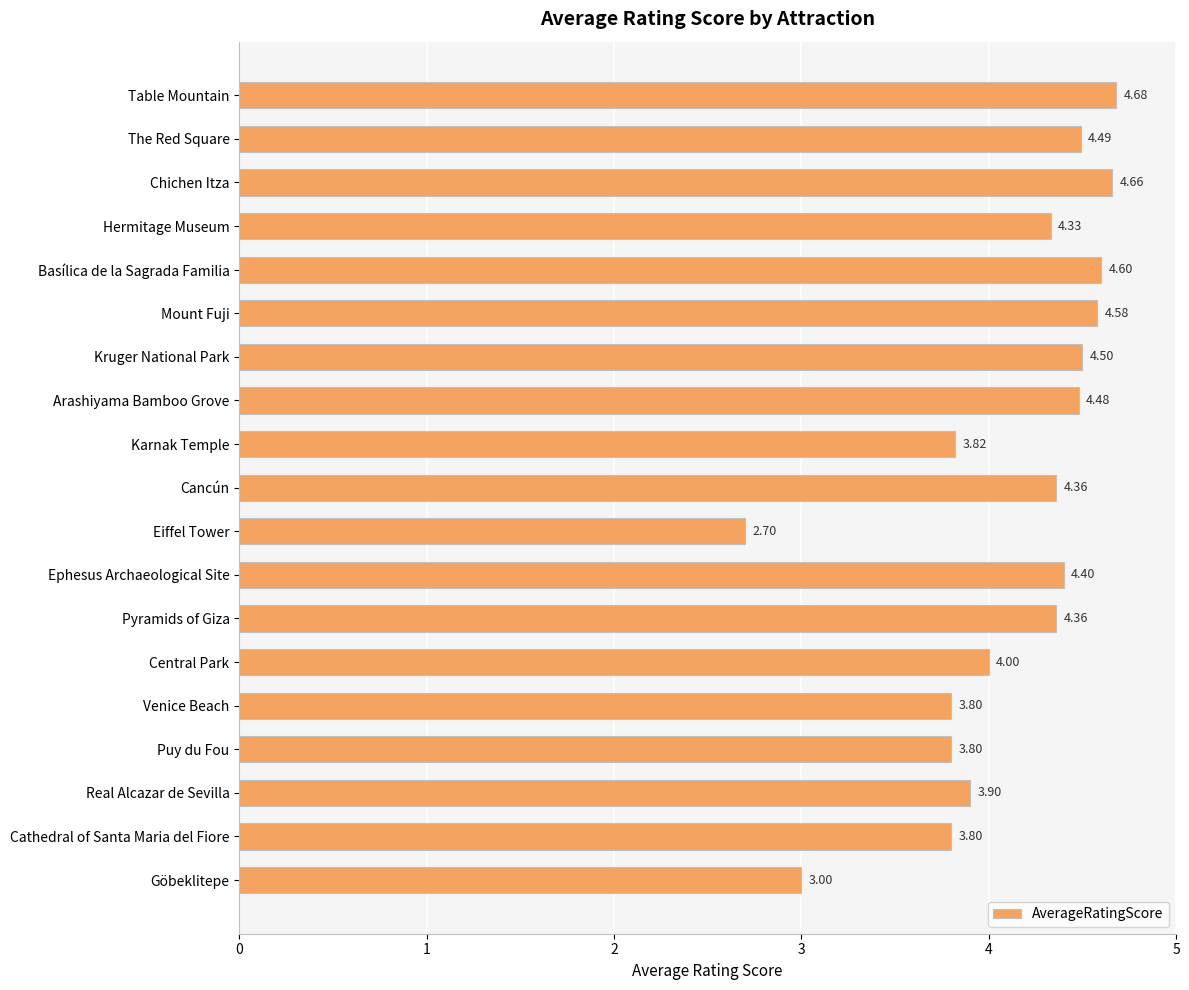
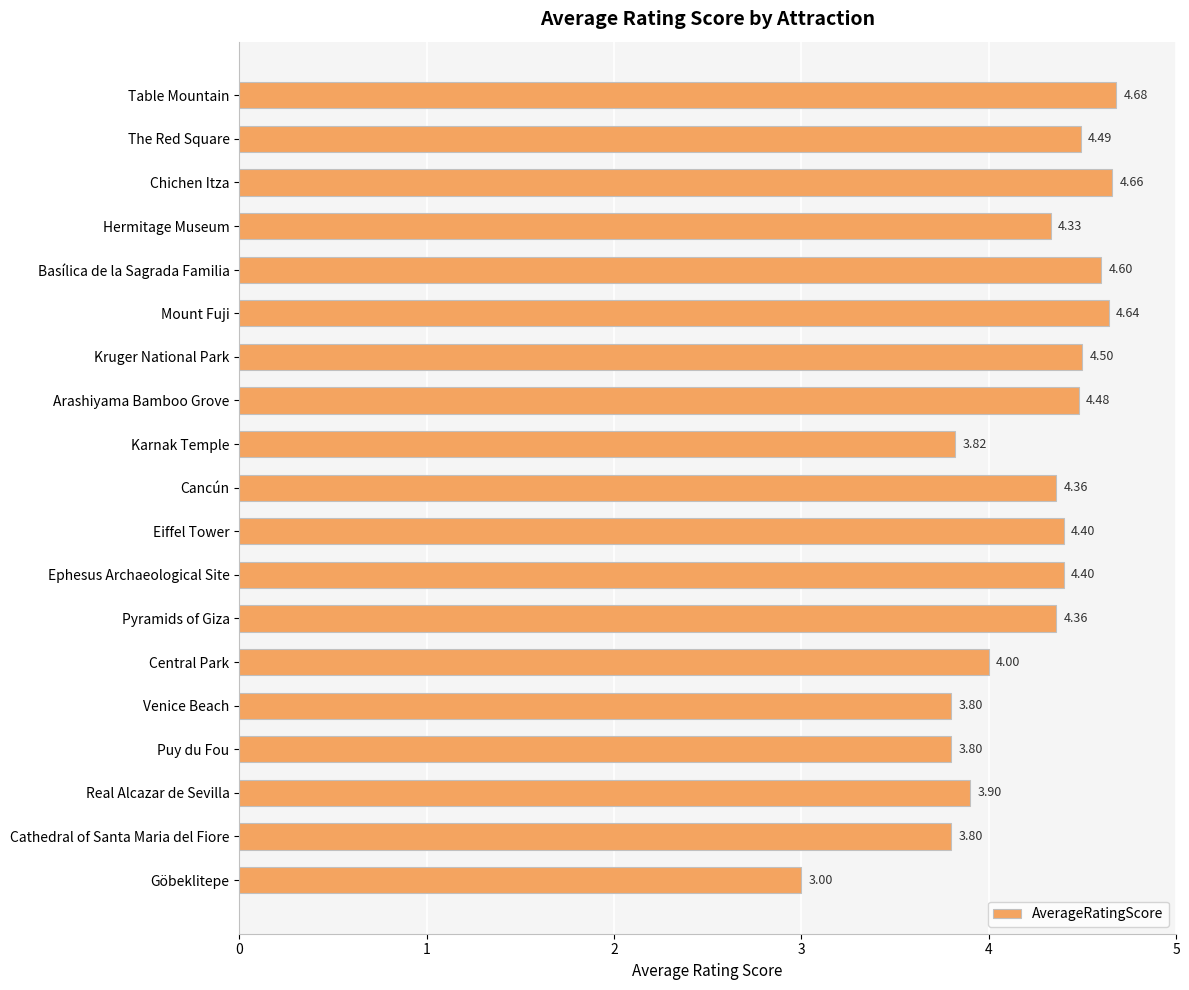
  {
    "Table Mountain": 4.68,
    "The Red Square": 4.49,
    "Chichen Itza": 4.66,
    "Hermitage Museum": 4.33,
    "Basílica de la Sagrada Familia": 4.60,
-   "Mount Fuji": 4.58,
+   "Mount Fuji": 4.64,
    "Kruger National Park": 4.50,
    "Arashiyama Bamboo Grove": 4.48,
    "Karnak Temple": 3.82,
    "Cancún": 4.36,
-   "Eiffel Tower": 2.70,
+   "Eiffel Tower": 4.40,
    "Ephesus Archaeological Site": 4.40,
    "Pyramids of Giza": 4.36,
    "Central Park": 4.00,
    "Venice Beach": 3.80,
    "Puy du Fou": 3.80,
    "Real Alcazar de Sevilla": 3.90,
    "Cathedral of Santa Maria del Fiore": 3.80,
    "Göbeklitepe": 3.00
  }
